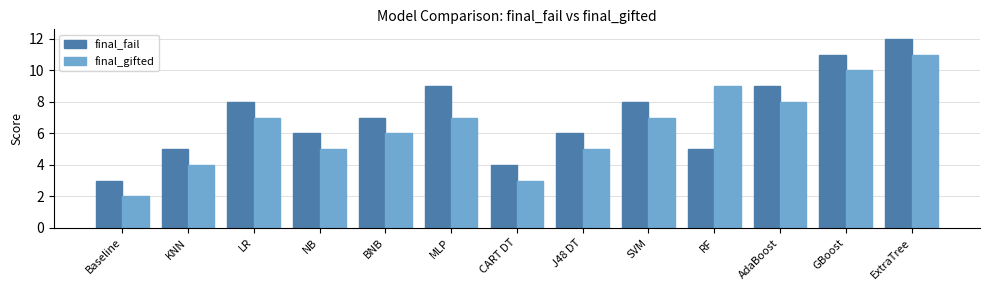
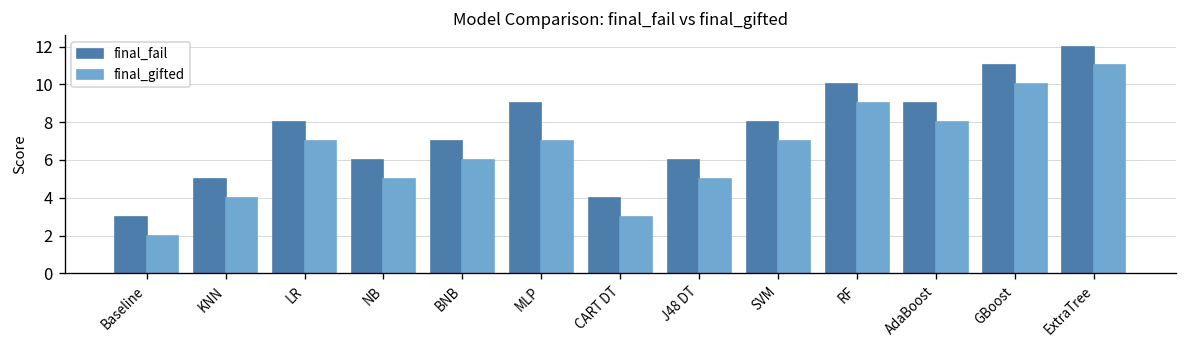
  {
    "final_fail": {
      "Baseline": 3,
      "KNN": 5,
      "LR": 8,
      "NB": 6,
      "BNB": 7,
      "MLP": 9,
      "CART DT": 4,
      "J48 DT": 6,
      "SVM": 8,
-     "RF": 5,
+     "RF": 10,
      "AdaBoost": 9,
      "GBoost": 11,
      "ExtraTree": 12
    },
    "final_gifted": {
      "Baseline": 2,
      "KNN": 4,
      "LR": 7,
      "NB": 5,
      "BNB": 6,
      "MLP": 7,
      "CART DT": 3,
      "J48 DT": 5,
      "SVM": 7,
      "RF": 9,
      "AdaBoost": 8,
      "GBoost": 10,
      "ExtraTree": 11
    }
  }
